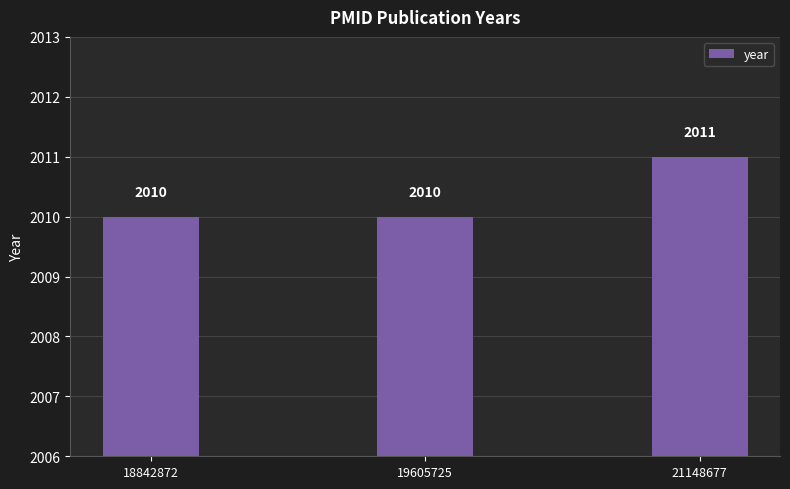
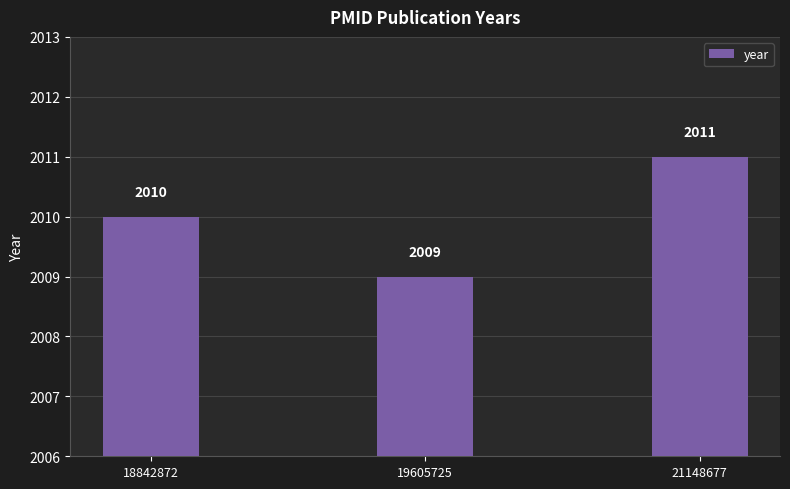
  {
    "18842872": 2010,
-   "19605725": 2010,
+   "19605725": 2009,
    "21148677": 2011
  }
